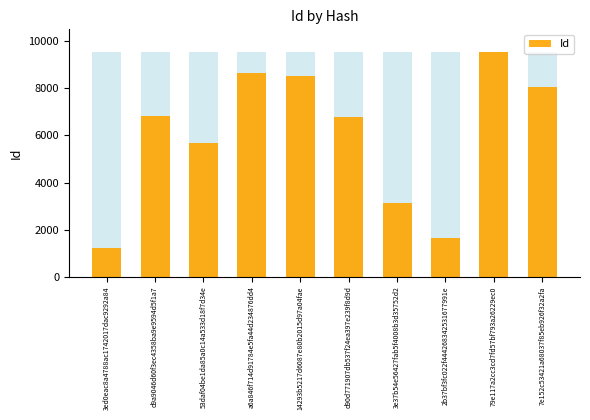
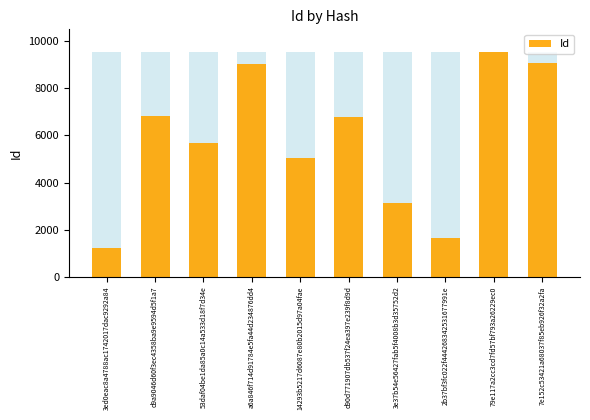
  {
    "Id": {
-     "a6a846f714d91784e5fa44d234876dd4": 8700,
-     "14293b5217d6087e80b2015d97a04fae": 8500,
+     "a6a846f714d91784e5fa44d234876dd4": 9000,
+     "14293b5217d6087e80b2015d97a04fae": 5000,
      "79e117a2cc3cd7fd57bf793a26229ec0": 9500,
-     "7e152c53421a68037f85eb926f32a2fa": 8000
+     "7e152c53421a68037f85eb926f32a2fa": 9100
    }
  }
